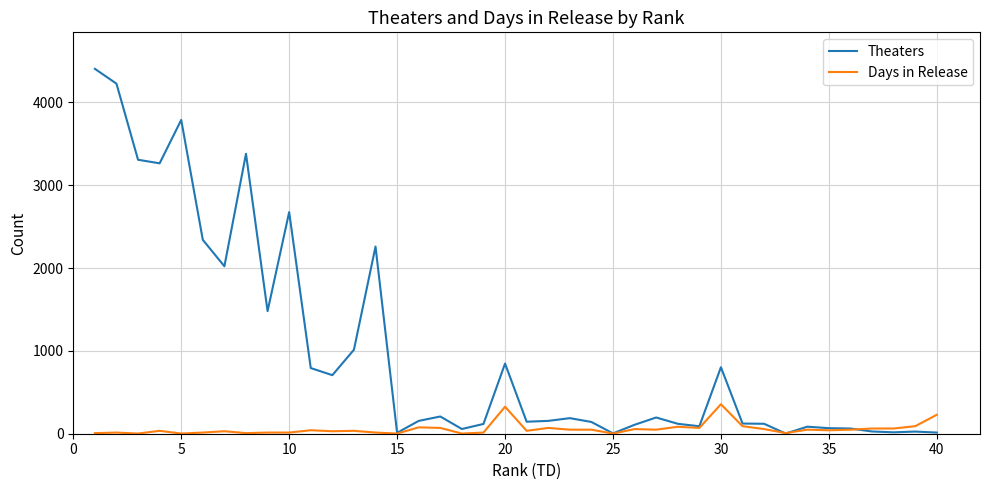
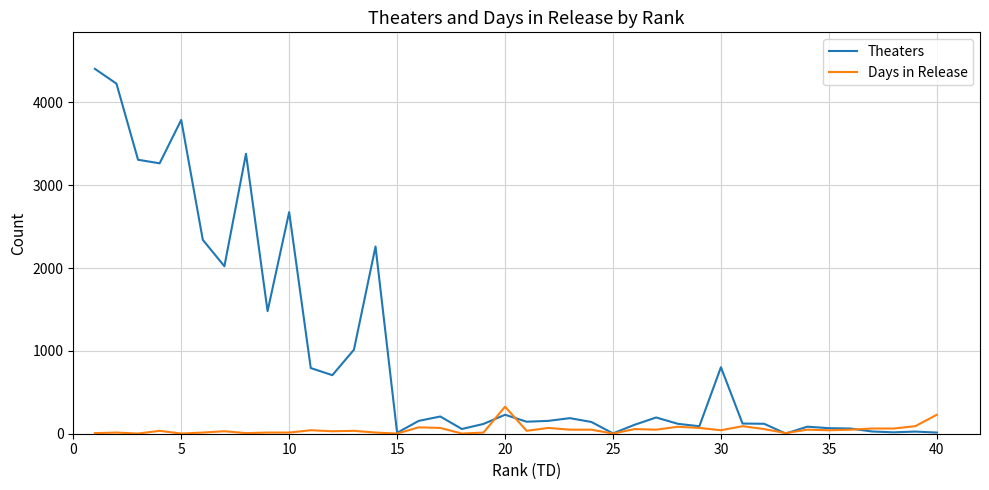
  {
    "Theaters": {
      "5": 3800,
      "10": 2700,
-     "20": 800,
+     "20": 200,
      "30": 800,
      "40": 0
    },
    "Days in Release": {
      "5": 0,
      "10": 0,
      "20": 300,
-     "30": 400,
+     "30": 0,
      "40": 200
    }
  }
